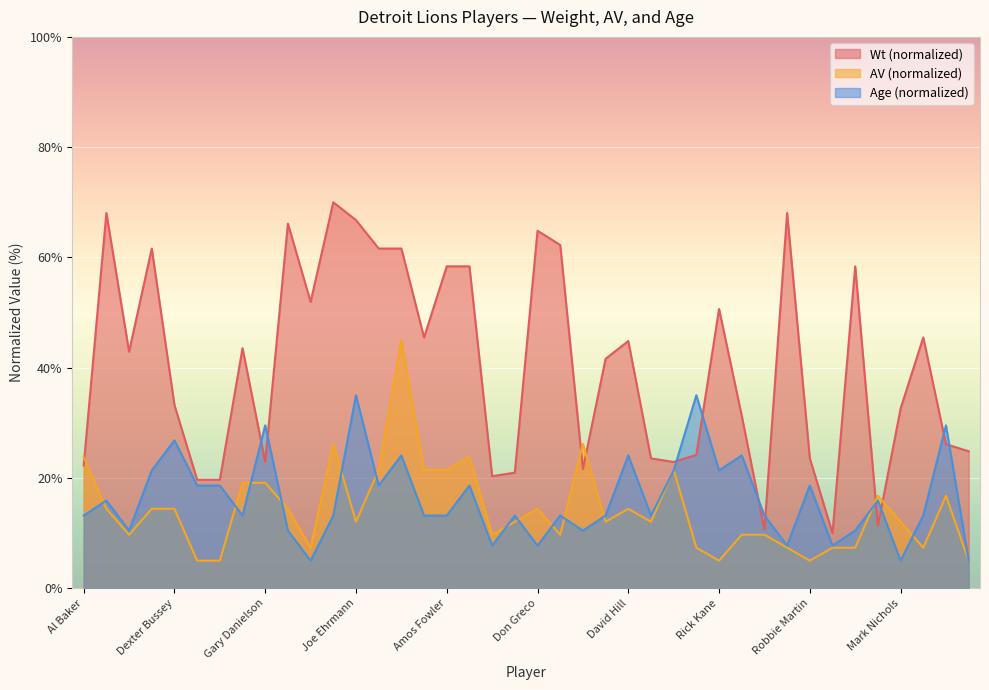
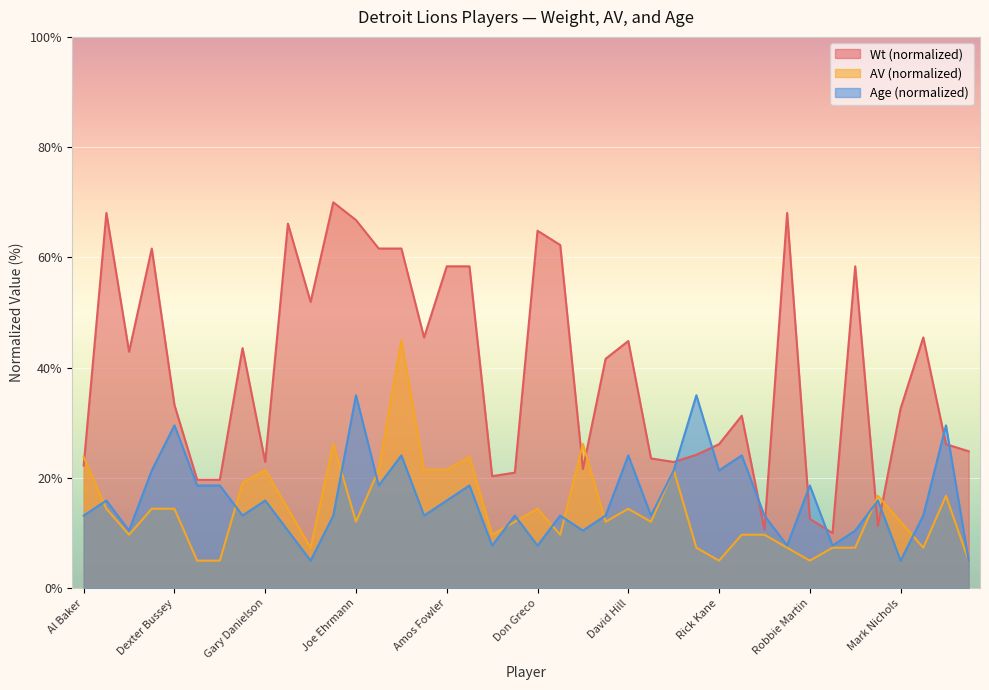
  {
    "Wt (normalized)": {
      "Al Baker": "22%",
      "Dexter Bussey": "33%",
      "Gary Danielson": "23%",
      "Joe Ehrmann": "67%",
      "Amos Fowler": "58%",
      "Don Greco": "65%",
      "David Hill": "45%",
-     "Rick Kane": "51%",
-     "Robbie Martin": "24%",
+     "Rick Kane": "26%",
+     "Robbie Martin": "13%",
      "Mark Nichols": "33%"
    },
    "AV (normalized)": {
      "Al Baker": "24%",
      "Dexter Bussey": "14%",
-     "Gary Danielson": "19%",
+     "Gary Danielson": "21%",
      "Joe Ehrmann": "12%",
      "Amos Fowler": "21%",
      "Don Greco": "14%",
      "David Hill": "14%",
      "Rick Kane": "5%",
      "Robbie Martin": "5%",
      "Mark Nichols": "12%"
    },
    "Age (normalized)": {
      "Al Baker": "13%",
-     "Dexter Bussey": "27%",
-     "Gary Danielson": "30%",
+     "Dexter Bussey": "30%",
+     "Gary Danielson": "16%",
      "Joe Ehrmann": "35%",
-     "Amos Fowler": "13%",
+     "Amos Fowler": "16%",
      "Don Greco": "8%",
      "David Hill": "24%",
      "Rick Kane": "21%",
      "Robbie Martin": "19%",
      "Mark Nichols": "5%"
    }
  }
